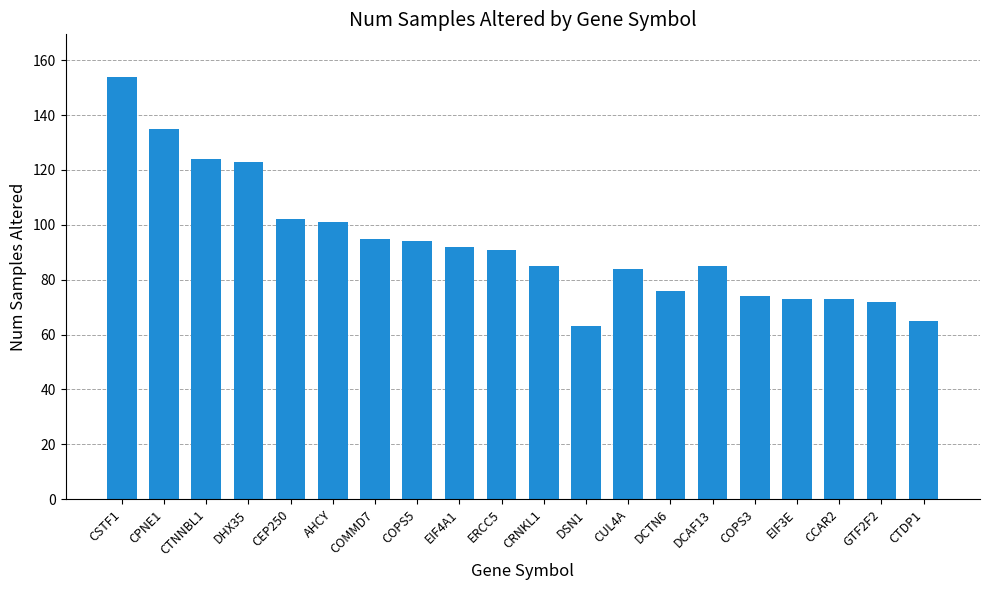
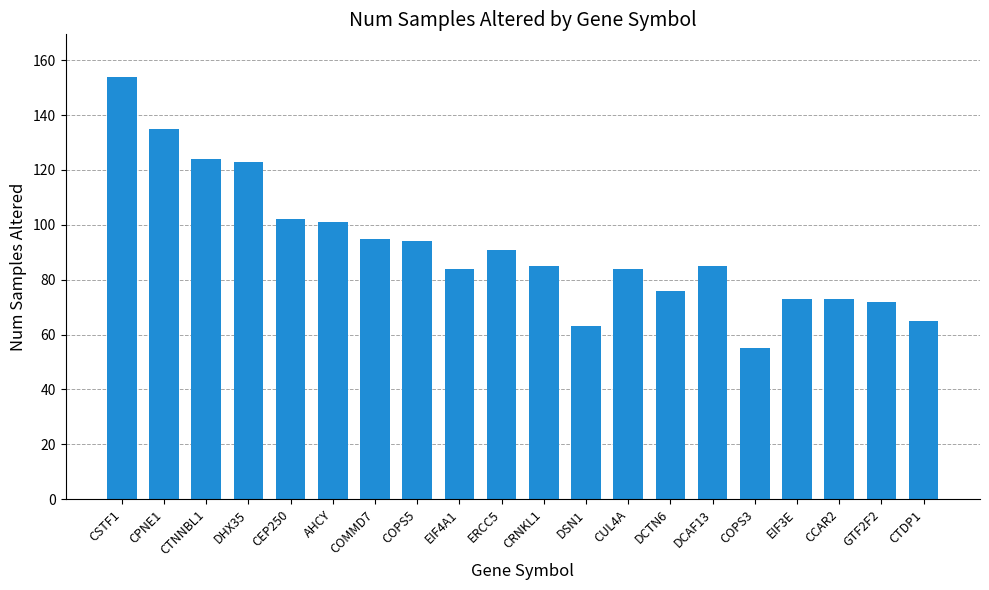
  {
    "CSTF1": 154,
    "CPNE1": 135,
    "CTNNBL1": 124,
    "DHX35": 123,
    "CEP250": 102,
    "AHCY": 101,
    "COMMD7": 95,
    "COPS5": 94,
-   "EIF4A1": 92,
+   "EIF4A1": 84,
    "ERCC5": 91,
    "CRNKL1": 85,
    "DSN1": 63,
    "CUL4A": 84,
    "DCTN6": 76,
    "DCAF13": 85,
-   "COPS3": 74,
+   "COPS3": 55,
    "EIF3E": 73,
    "CCAR2": 73,
    "GTF2F2": 72,
    "CTDP1": 65
  }
